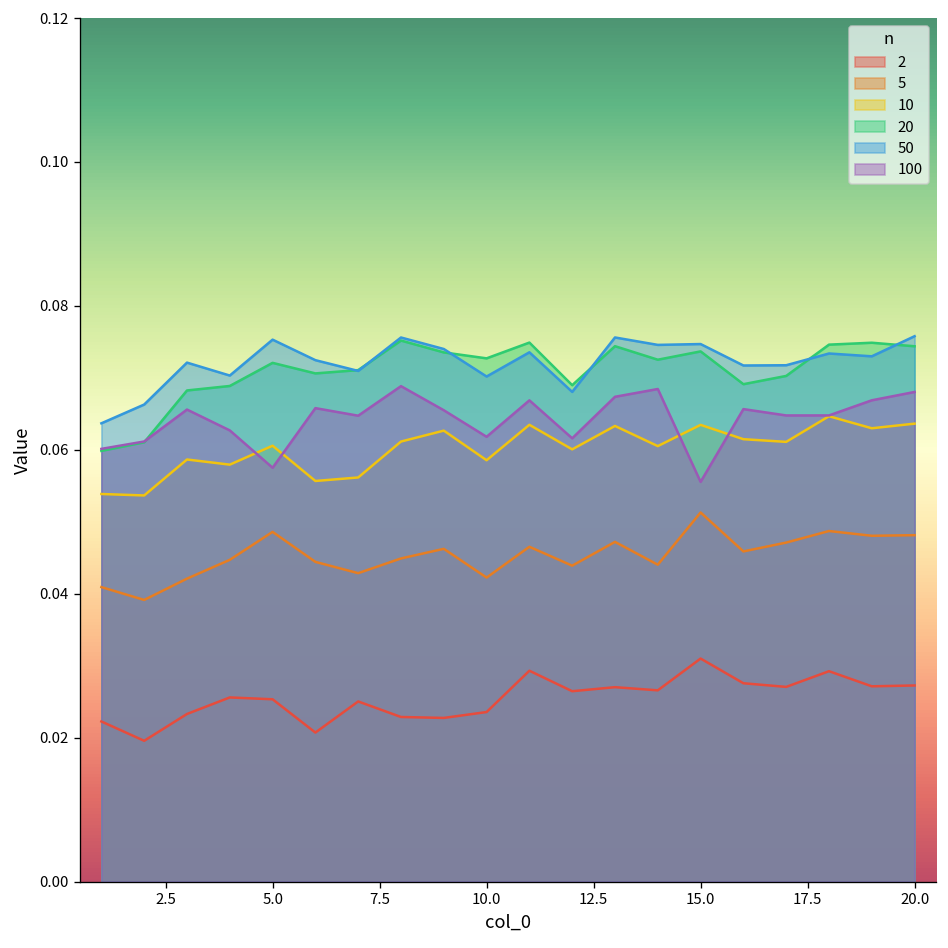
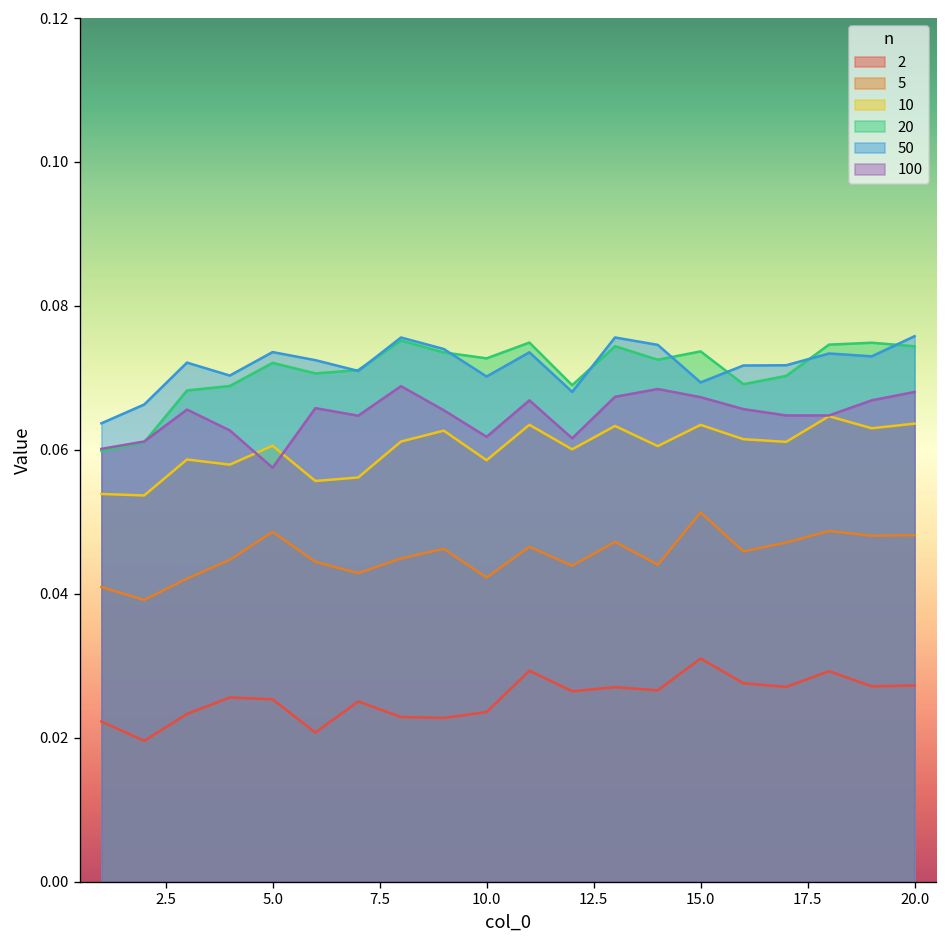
  {
    "20": {
      "5.0": 0.072,
      "10.0": 0.073,
      "15.0": 0.074,
      "20.0": 0.074
    },
    "50": {
-     "5.0": 0.075,
+     "5.0": 0.074,
      "10.0": 0.070,
-     "15.0": 0.075,
+     "15.0": 0.069,
      "20.0": 0.076
    },
    "100": {
      "5.0": 0.058,
      "10.0": 0.062,
-     "15.0": 0.056,
+     "15.0": 0.067,
      "20.0": 0.068
    }
  }
